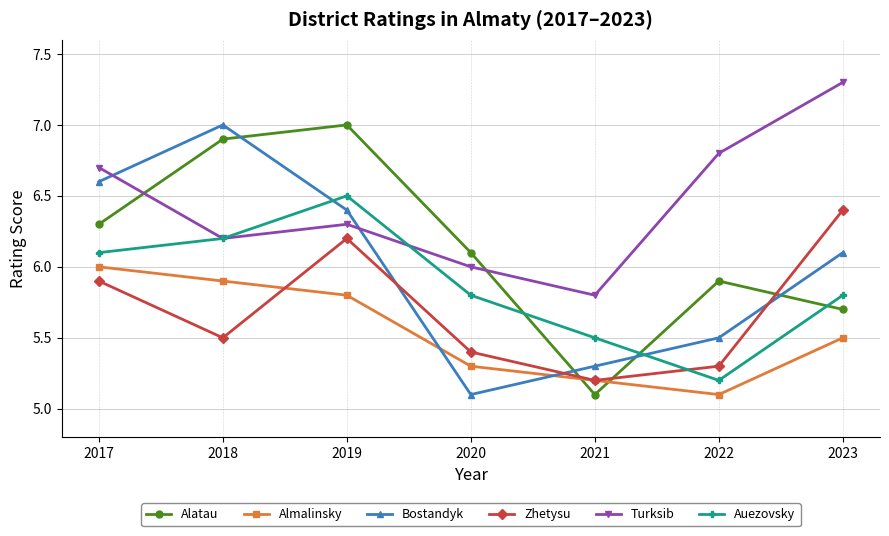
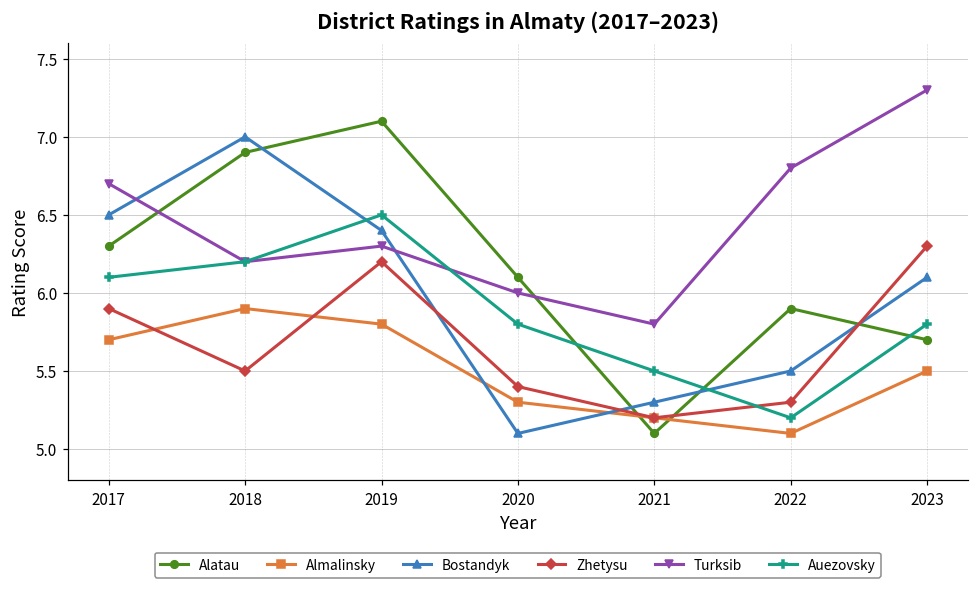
  {
    "Alatau": {
      "2017": 6.3,
      "2018": 6.9,
-     "2019": 7.0,
+     "2019": 7.1,
      "2020": 6.1,
      "2021": 5.1,
      "2022": 5.9,
      "2023": 5.7
    },
    "Almalinsky": {
-     "2017": 6.0,
+     "2017": 5.7,
      "2018": 5.9,
      "2019": 5.8,
      "2020": 5.3,
      "2022": 5.1,
      "2023": 5.5
    },
    "Bostandyk": {
-     "2017": 6.6,
+     "2017": 6.5,
      "2018": 7.0,
      "2019": 6.4,
      "2020": 5.1,
      "2021": 5.3,
      "2022": 5.5,
      "2023": 6.1
    },
    "Zhetysu": {
      "2017": 5.9,
      "2018": 5.5,
      "2019": 6.2,
      "2020": 5.4,
      "2022": 5.3,
-     "2023": 6.4
+     "2023": 6.3
    },
    "Turksib": {
      "2017": 6.7,
      "2019": 6.3,
      "2020": 6.0,
      "2021": 5.8,
      "2022": 6.8,
      "2023": 7.3
    },
    "Auezovsky": {
      "2017": 6.1,
      "2019": 6.5,
      "2020": 5.8,
      "2021": 5.5,
      "2022": 5.2,
      "2023": 5.8
    }
  }
